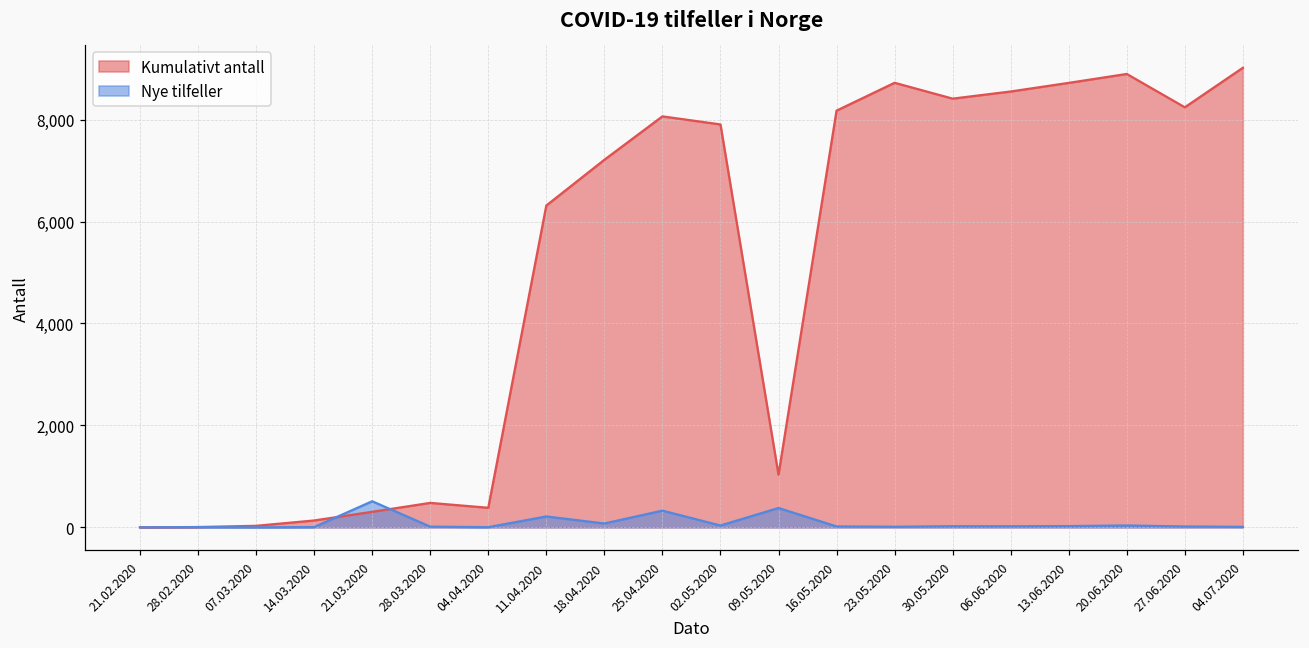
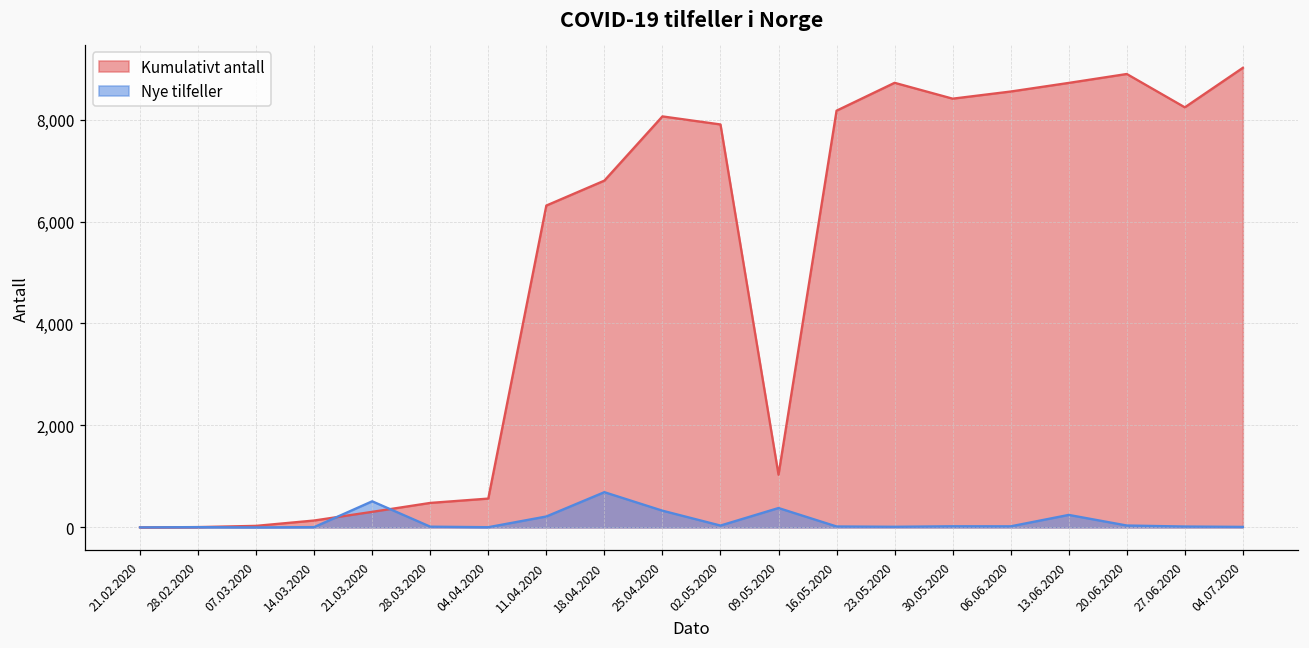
  {
    "Kumulativt antall": {
      "14.03.2020": "100",
      "21.03.2020": "300",
      "28.03.2020": "500",
-     "04.04.2020": "400",
+     "04.04.2020": "600",
      "11.04.2020": "6,300",
-     "18.04.2020": "7,200",
+     "18.04.2020": "6,800",
      "25.04.2020": "8,100",
      "02.05.2020": "7,900",
      "09.05.2020": "1,000",
      "16.05.2020": "8,200",
      "23.05.2020": "8,700",
      "30.05.2020": "8,400",
      "06.06.2020": "8,600",
      "13.06.2020": "8,700",
      "20.06.2020": "8,900",
      "27.06.2020": "8,200",
      "04.07.2020": "9,000"
    },
    "Nye tilfeller": {
      "14.03.2020": "0",
      "21.03.2020": "500",
      "28.03.2020": "0",
      "04.04.2020": "0",
      "11.04.2020": "200",
-     "18.04.2020": "100",
+     "18.04.2020": "700",
      "25.04.2020": "300",
      "02.05.2020": "0",
      "09.05.2020": "400",
      "16.05.2020": "0",
      "23.05.2020": "0",
      "30.05.2020": "0",
      "06.06.2020": "0",
-     "13.06.2020": "0",
+     "13.06.2020": "200",
      "20.06.2020": "0",
      "27.06.2020": "0",
      "04.07.2020": "0"
    }
  }
